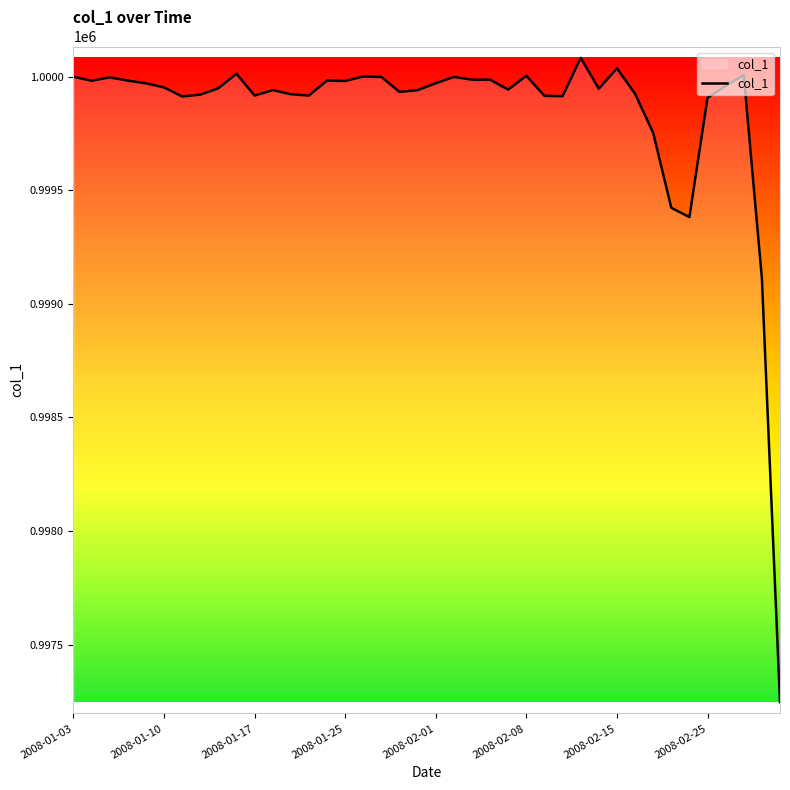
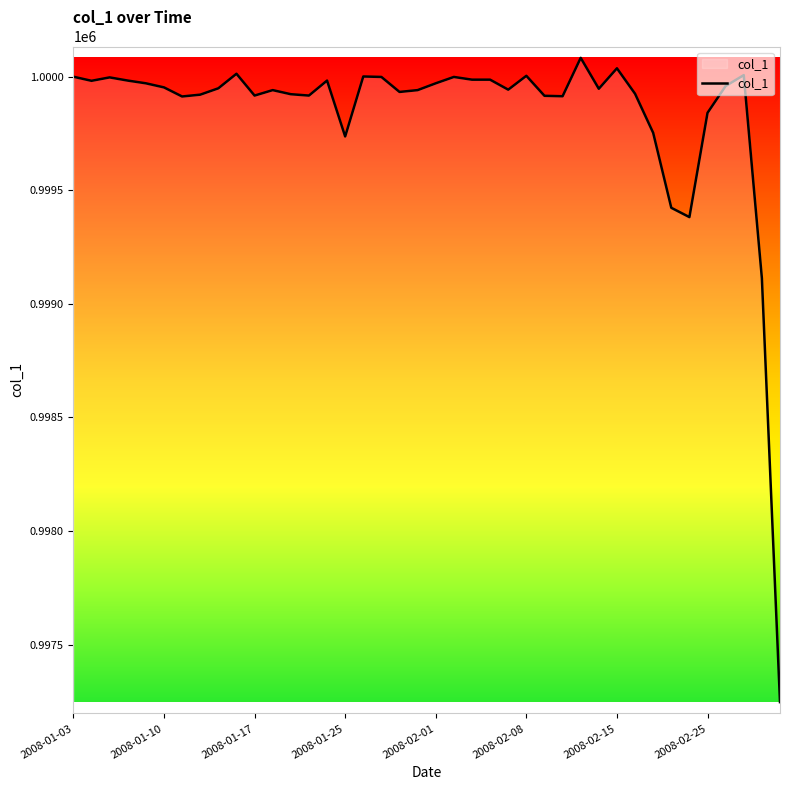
  {
    "2008-01-03": 1000000,
    "2008-01-10": 999950,
    "2008-01-17": 999920,
-   "2008-01-25": 999980,
+   "2008-01-25": 999740,
    "2008-02-01": 999970,
    "2008-02-08": 1000000,
    "2008-02-15": 1000040,
-   "2008-02-25": 999910
+   "2008-02-25": 999840
  }
